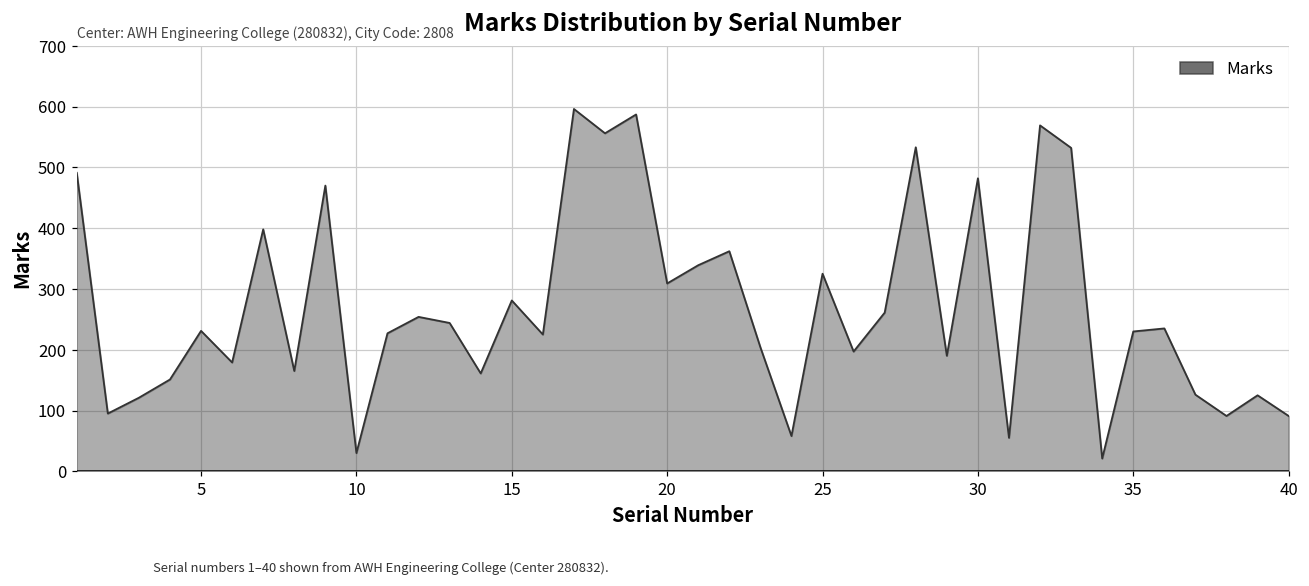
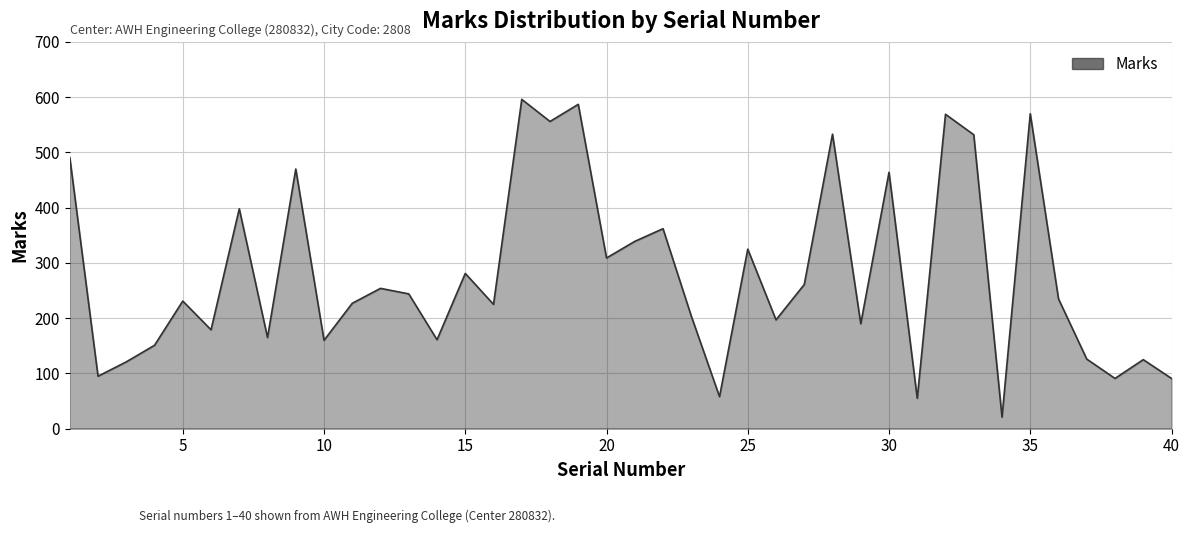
  {
    "5": 230,
-   "10": 30,
+   "10": 160,
    "15": 280,
    "20": 310,
    "25": 330,
-   "30": 480,
-   "35": 230,
+   "30": 460,
+   "35": 570,
    "40": 90
  }
